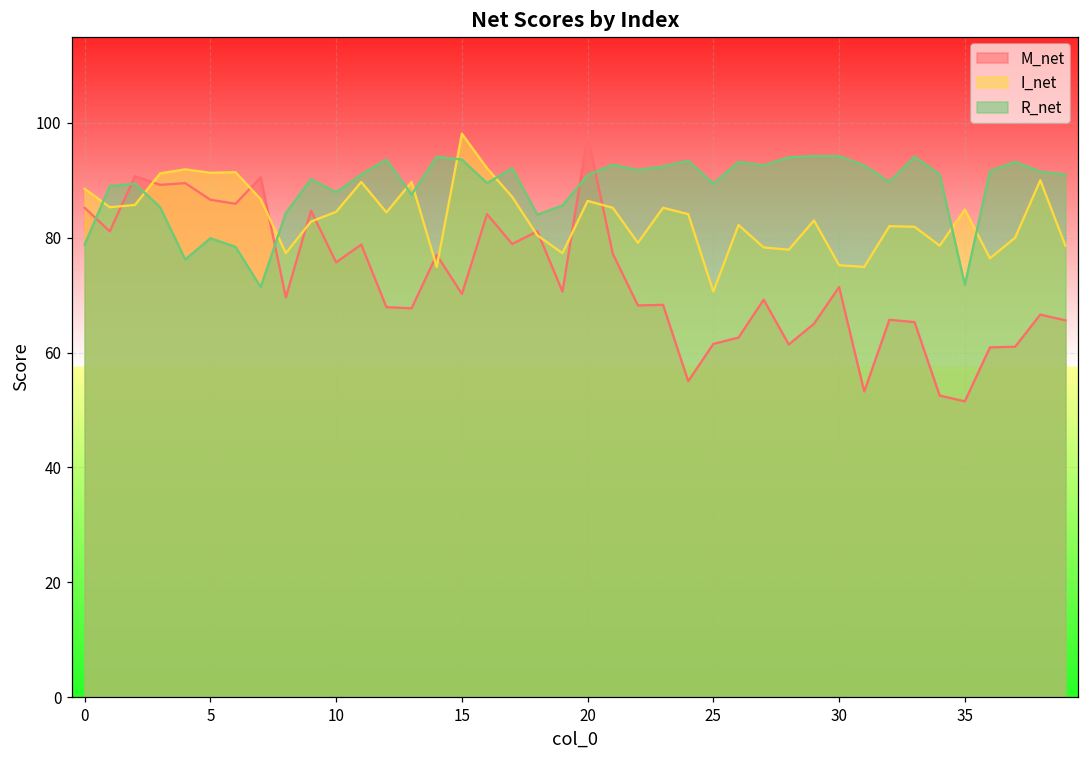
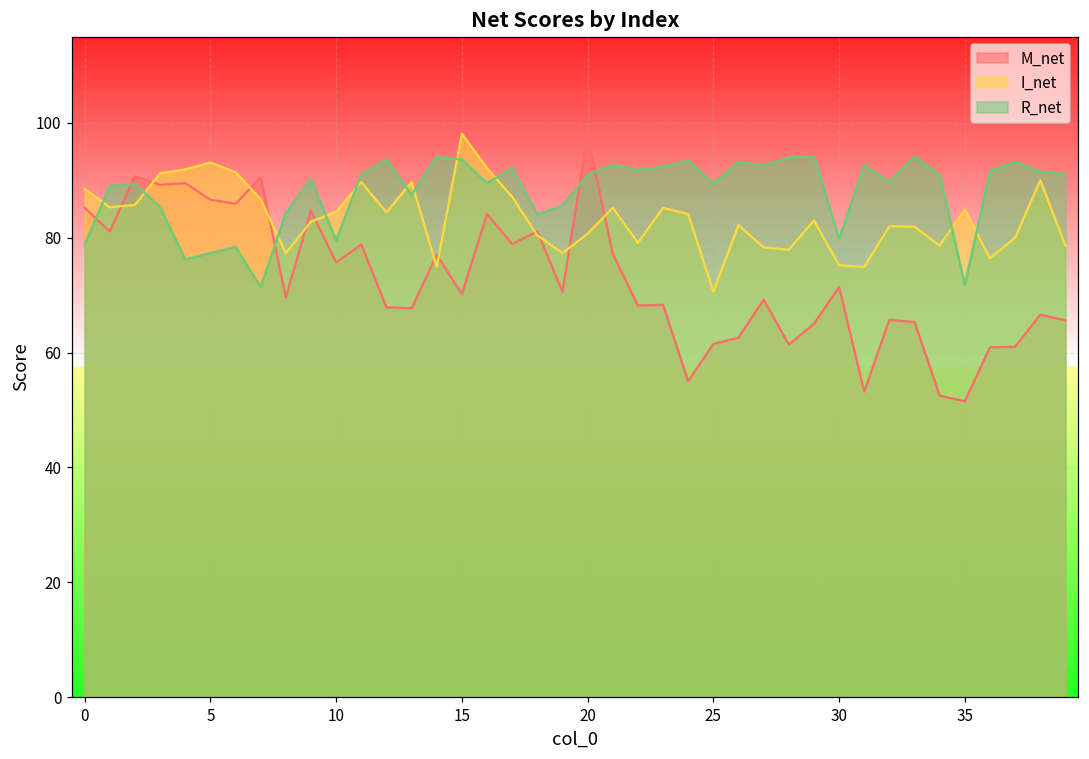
  {
    "M_net": {
      "0": 85,
      "5": 87,
      "10": 76,
      "15": 70,
      "20": 98,
      "25": 62,
      "30": 71,
      "35": 52
    },
    "I_net": {
      "0": 89,
-     "5": 91,
+     "5": 93,
      "10": 85,
      "15": 98,
-     "20": 86,
+     "20": 81,
      "25": 71,
      "30": 75,
      "35": 85
    },
    "R_net": {
      "0": 79,
-     "5": 80,
-     "10": 88,
+     "5": 77,
+     "10": 80,
      "15": 94,
      "20": 91,
      "25": 89,
-     "30": 94,
+     "30": 80,
      "35": 72
    }
  }
